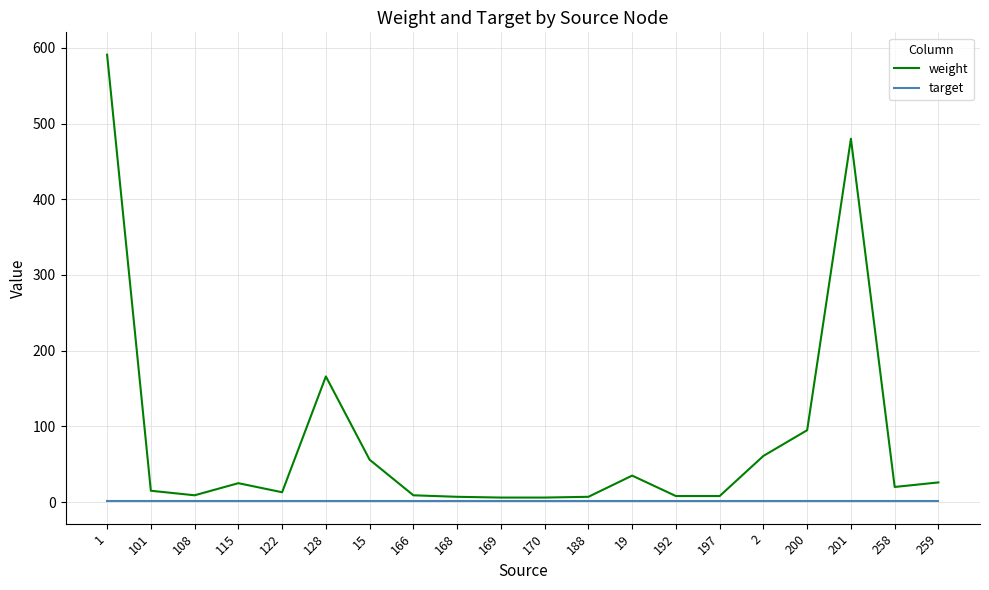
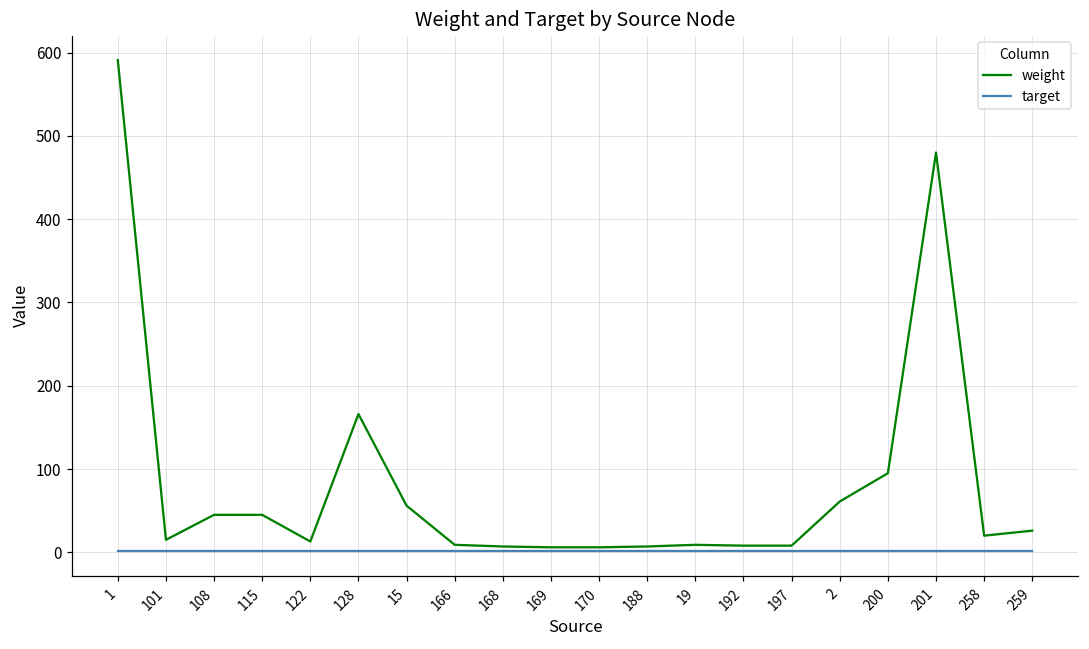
  {
    "weight": {
      "1": 590,
      "101": 20,
-     "108": 10,
-     "115": 30,
+     "108": 50,
+     "115": 50,
      "122": 10,
      "128": 170,
      "15": 60,
      "166": 10,
      "168": 10,
      "169": 10,
      "170": 10,
      "188": 10,
-     "19": 40,
+     "19": 10,
      "192": 10,
      "197": 10,
      "2": 60,
      "200": 100,
      "201": 480,
      "258": 20,
      "259": 30
    },
    "target": {
      "1": 0,
      "101": 0,
      "108": 0,
      "115": 0,
      "122": 0,
      "128": 0,
      "15": 0,
      "166": 0,
      "168": 0,
      "169": 0,
      "170": 0,
      "188": 0,
      "19": 0,
      "192": 0,
      "197": 0,
      "2": 0,
      "200": 0,
      "201": 0,
      "258": 0,
      "259": 0
    }
  }
